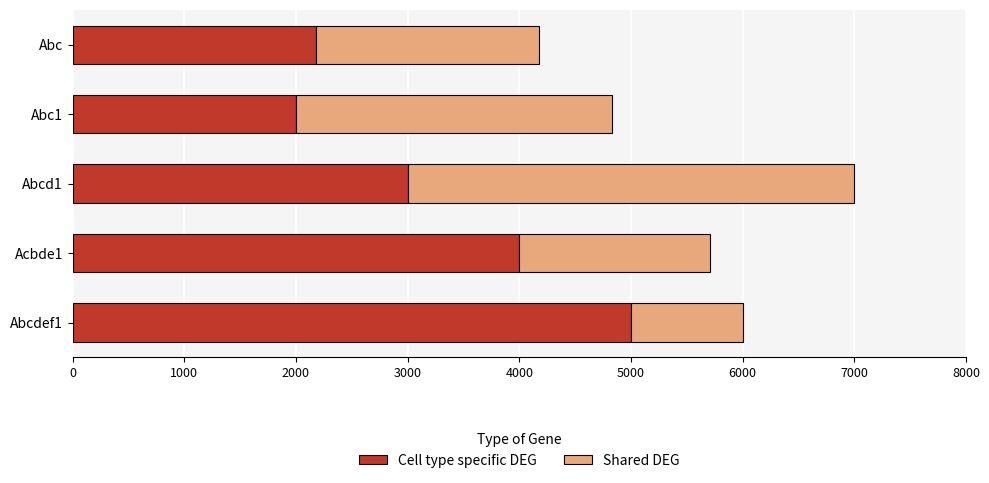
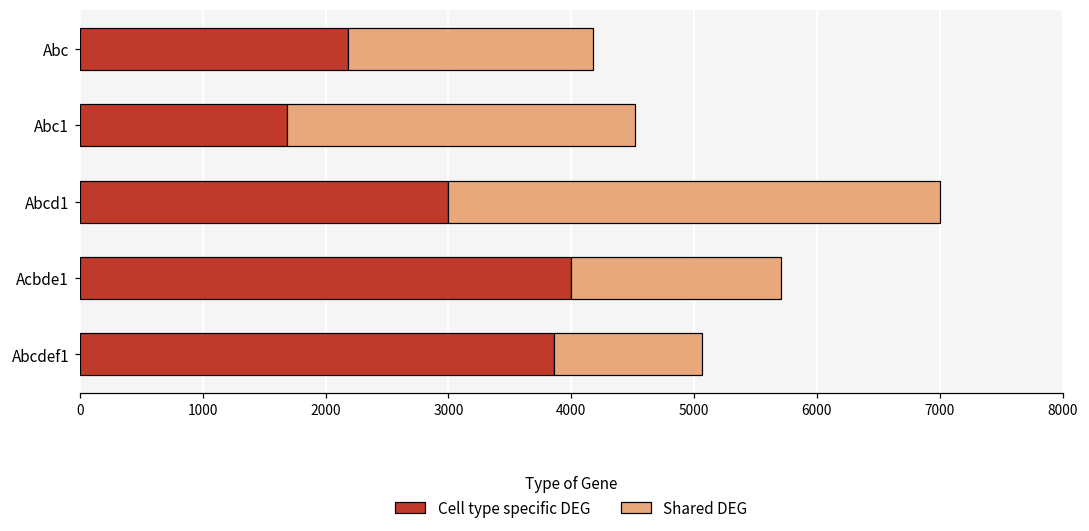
  {
    "Cell type specific DEG": {
      "Abc": 2180,
-     "Abc1": 2000,
+     "Abc1": 1690,
      "Abcd1": 3000,
      "Acbde1": 4000,
-     "Abcdef1": 5000
+     "Abcdef1": 3860
    },
    "Shared DEG": {
      "Abc": 2000,
      "Abc1": 2830,
      "Abcd1": 4000,
      "Acbde1": 1710,
-     "Abcdef1": 1000
+     "Abcdef1": 1200
    }
  }
